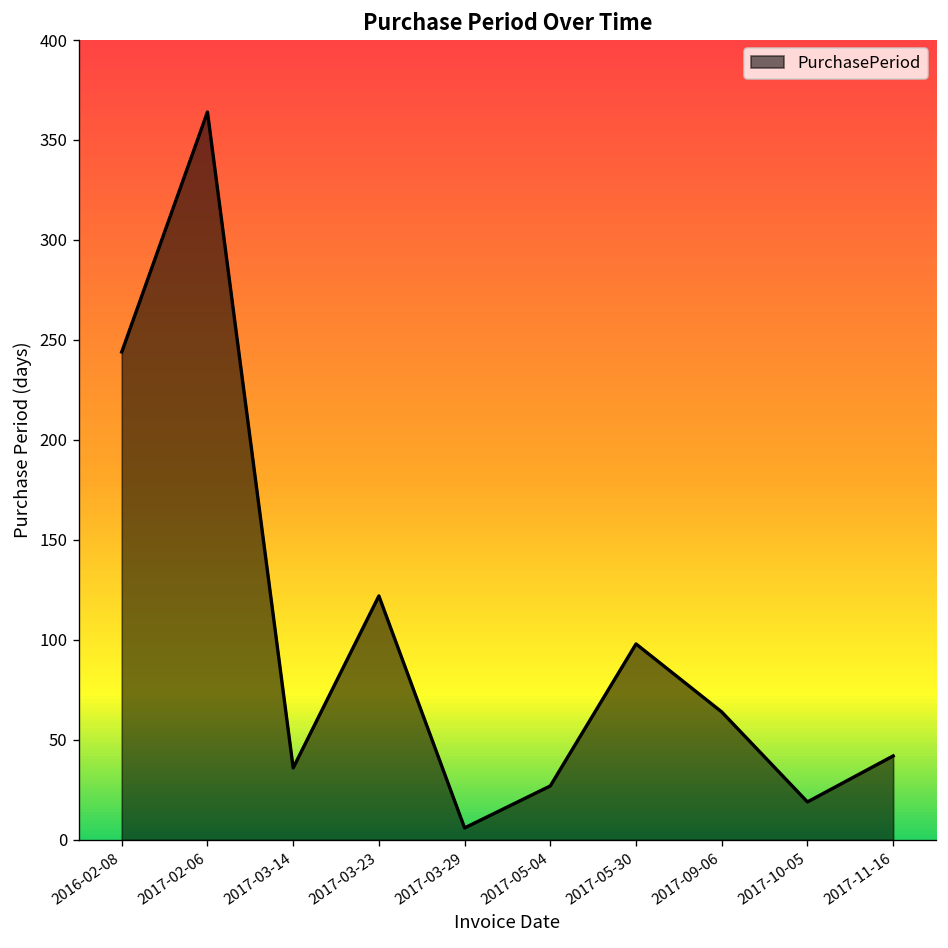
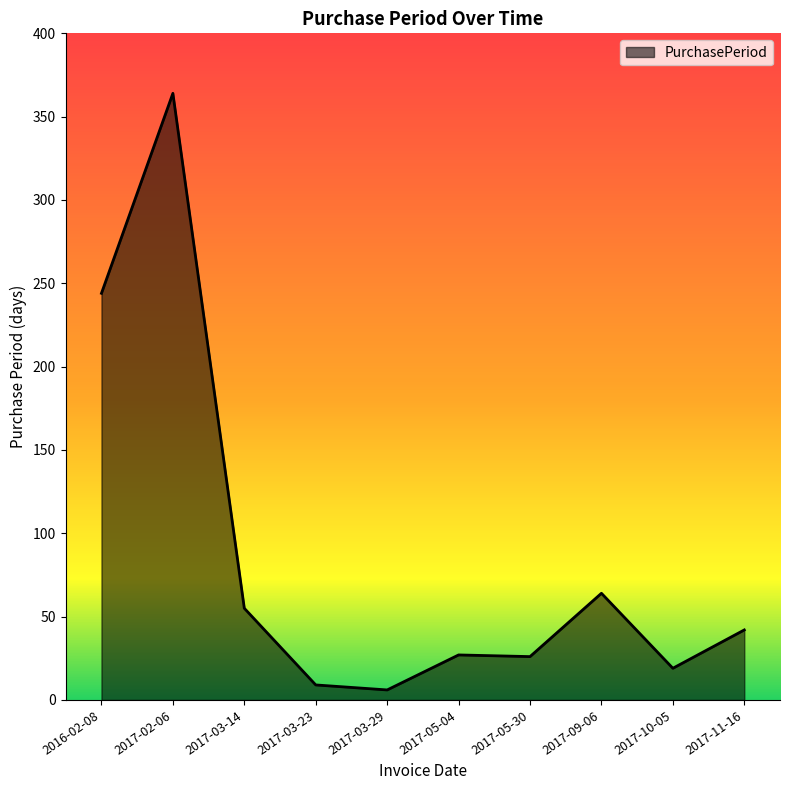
  {
    "2016-02-08": 244,
    "2017-02-06": 364,
-   "2017-03-14": 36,
-   "2017-03-23": 122,
+   "2017-03-14": 55,
+   "2017-03-23": 9,
    "2017-03-29": 6,
    "2017-05-04": 27,
-   "2017-05-30": 98,
+   "2017-05-30": 26,
    "2017-09-06": 64,
    "2017-10-05": 19,
    "2017-11-16": 42
  }
